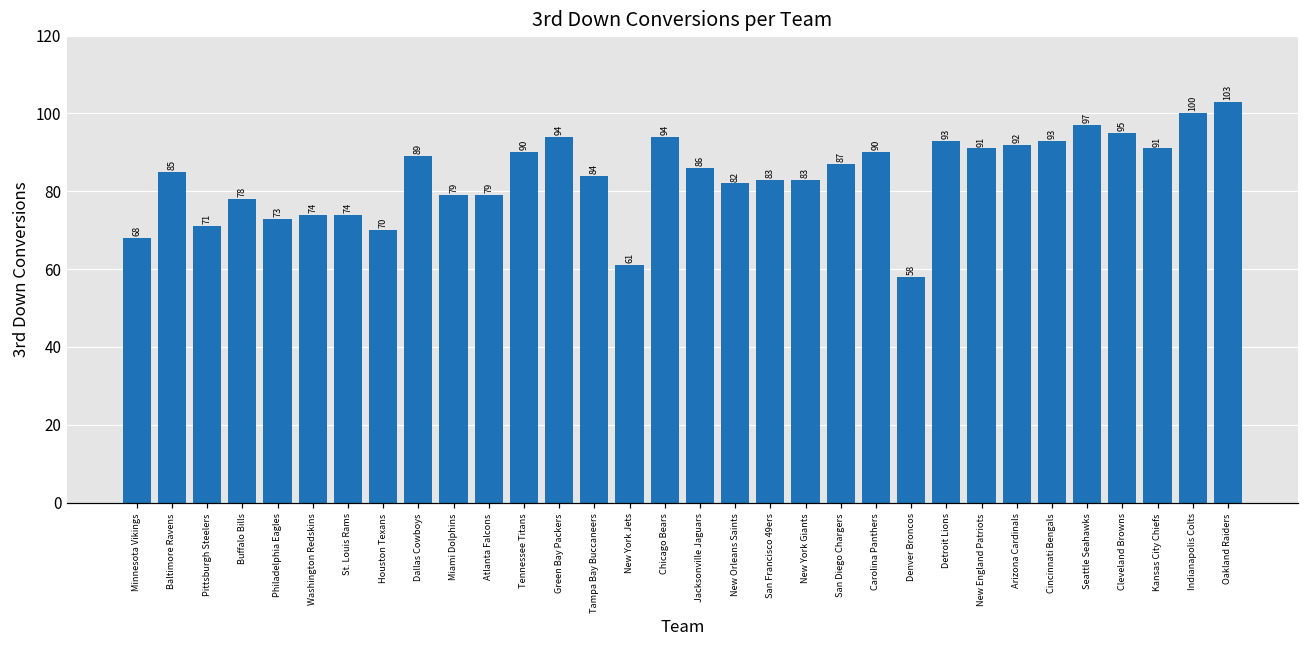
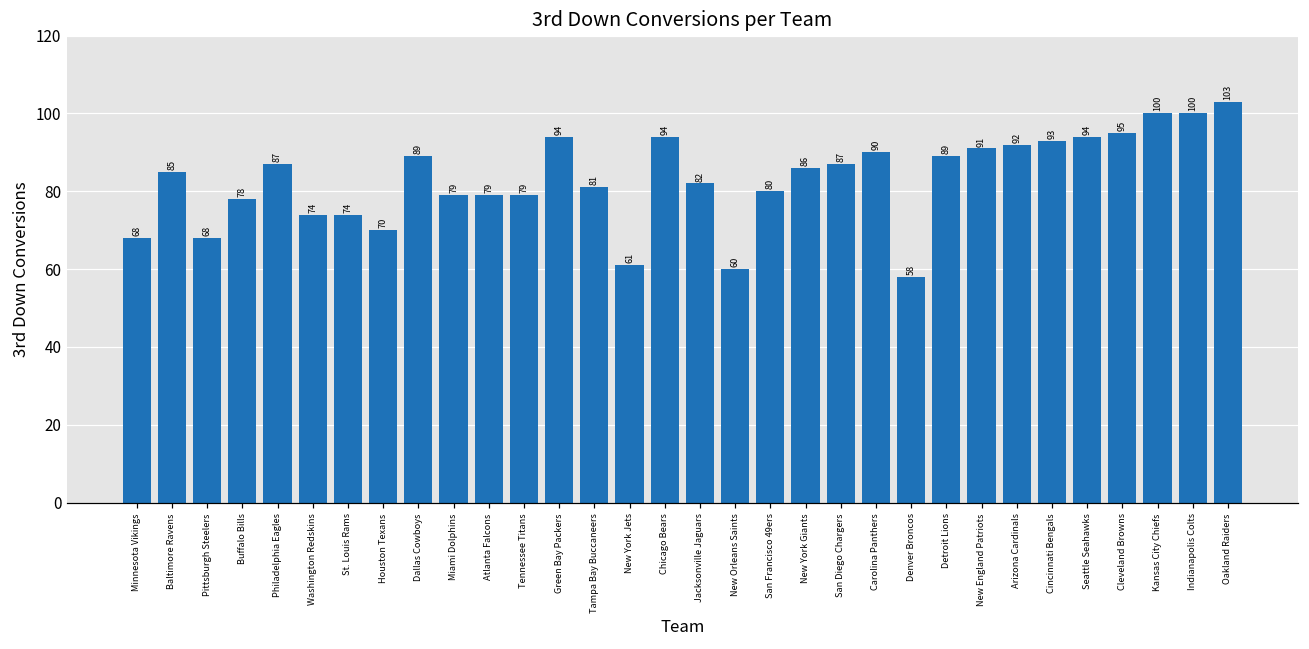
  {
    "Minnesota Vikings": 68,
    "Baltimore Ravens": 85,
-   "Pittsburgh Steelers": 71,
+   "Pittsburgh Steelers": 68,
    "Buffalo Bills": 78,
-   "Philadelphia Eagles": 73,
+   "Philadelphia Eagles": 87,
    "Washington Redskins": 74,
    "St. Louis Rams": 74,
    "Houston Texans": 70,
    "Dallas Cowboys": 89,
    "Miami Dolphins": 79,
    "Atlanta Falcons": 79,
-   "Tennessee Titans": 90,
+   "Tennessee Titans": 79,
    "Green Bay Packers": 94,
-   "Tampa Bay Buccaneers": 84,
+   "Tampa Bay Buccaneers": 81,
    "New York Jets": 61,
    "Chicago Bears": 94,
-   "Jacksonville Jaguars": 86,
-   "New Orleans Saints": 82,
-   "San Francisco 49ers": 83,
-   "New York Giants": 83,
+   "Jacksonville Jaguars": 82,
+   "New Orleans Saints": 60,
+   "San Francisco 49ers": 80,
+   "New York Giants": 86,
    "San Diego Chargers": 87,
    "Carolina Panthers": 90,
    "Denver Broncos": 58,
-   "Detroit Lions": 93,
+   "Detroit Lions": 89,
    "New England Patriots": 91,
    "Arizona Cardinals": 92,
    "Cincinnati Bengals": 93,
-   "Seattle Seahawks": 97,
+   "Seattle Seahawks": 94,
    "Cleveland Browns": 95,
-   "Kansas City Chiefs": 91,
+   "Kansas City Chiefs": 100,
    "Indianapolis Colts": 100,
    "Oakland Raiders": 103
  }
